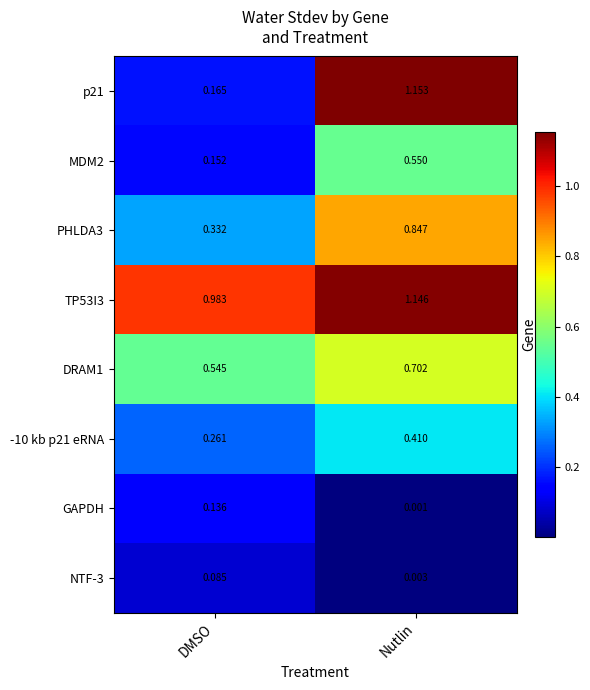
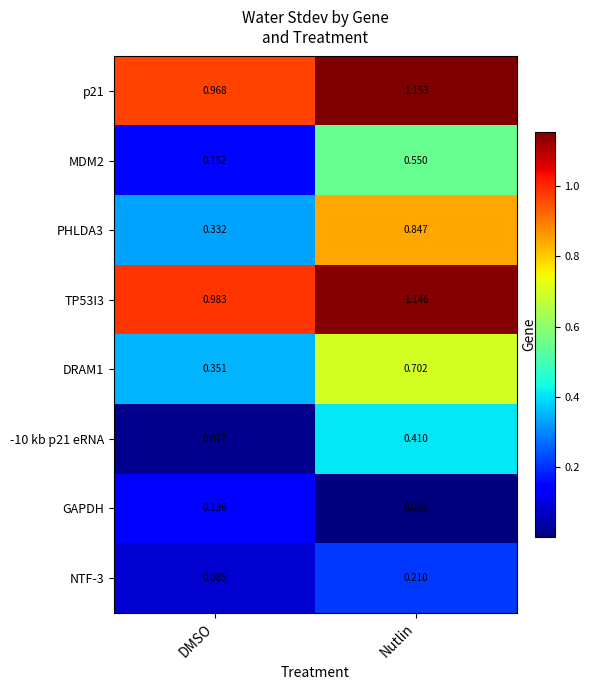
  {
    "p21": {
-     "DMSO": 0.165,
+     "DMSO": 0.968,
      "Nutlin": 1.153
    },
    "MDM2": {
      "DMSO": 0.152,
      "Nutlin": 0.550
    },
    "PHLDA3": {
      "DMSO": 0.332,
      "Nutlin": 0.847
    },
    "TP53I3": {
      "DMSO": 0.983,
      "Nutlin": 1.146
    },
    "DRAM1": {
-     "DMSO": 0.545,
+     "DMSO": 0.351,
      "Nutlin": 0.702
    },
    "-10 kb p21 eRNA": {
-     "DMSO": 0.261,
+     "DMSO": 0.017,
      "Nutlin": 0.410
    },
    "GAPDH": {
      "DMSO": 0.136,
      "Nutlin": 0.001
    },
    "NTF-3": {
      "DMSO": 0.085,
-     "Nutlin": 0.003
+     "Nutlin": 0.210
    }
  }
